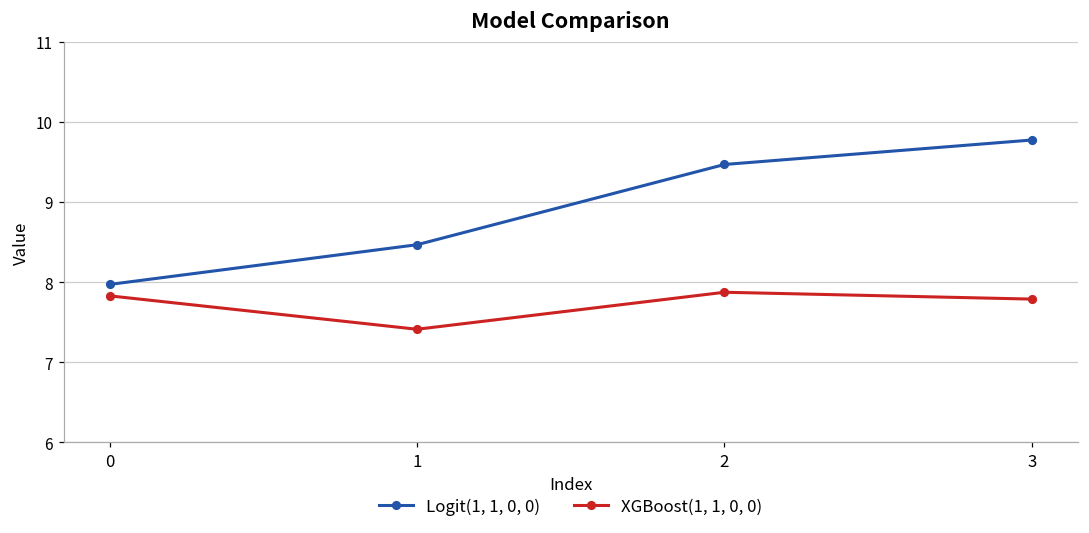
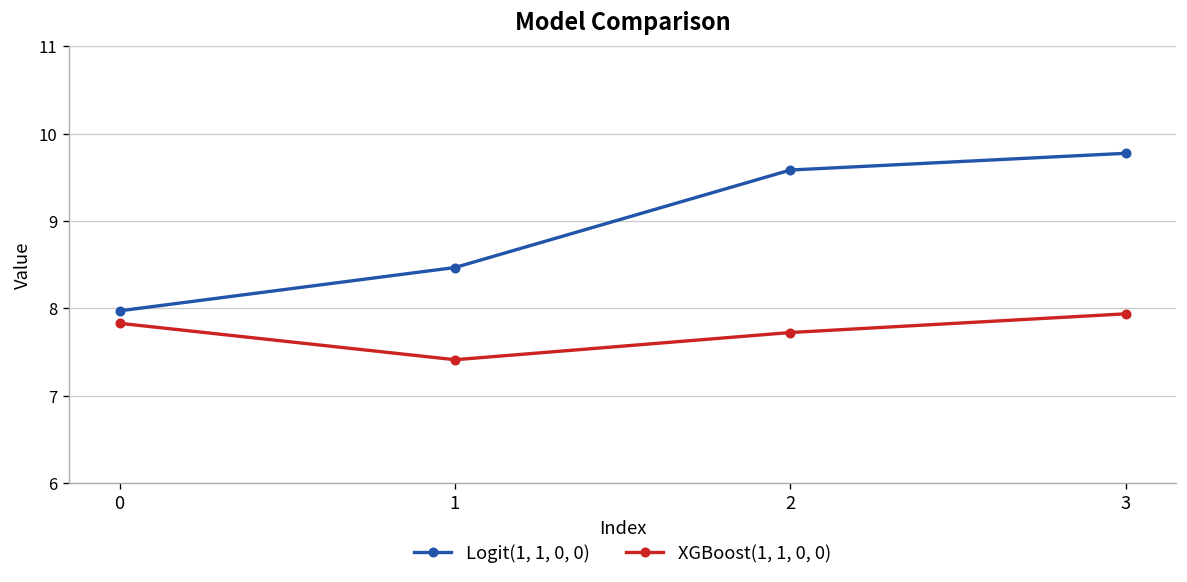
  {
    "Logit(1, 1, 0, 0)": {
      "0": 8.0,
      "1": 8.5,
-     "2": 9.5,
+     "2": 9.6,
      "3": 9.8
    },
    "XGBoost(1, 1, 0, 0)": {
      "0": 7.8,
      "1": 7.4,
-     "2": 7.9,
-     "3": 7.8
+     "2": 7.7,
+     "3": 7.9
    }
  }
